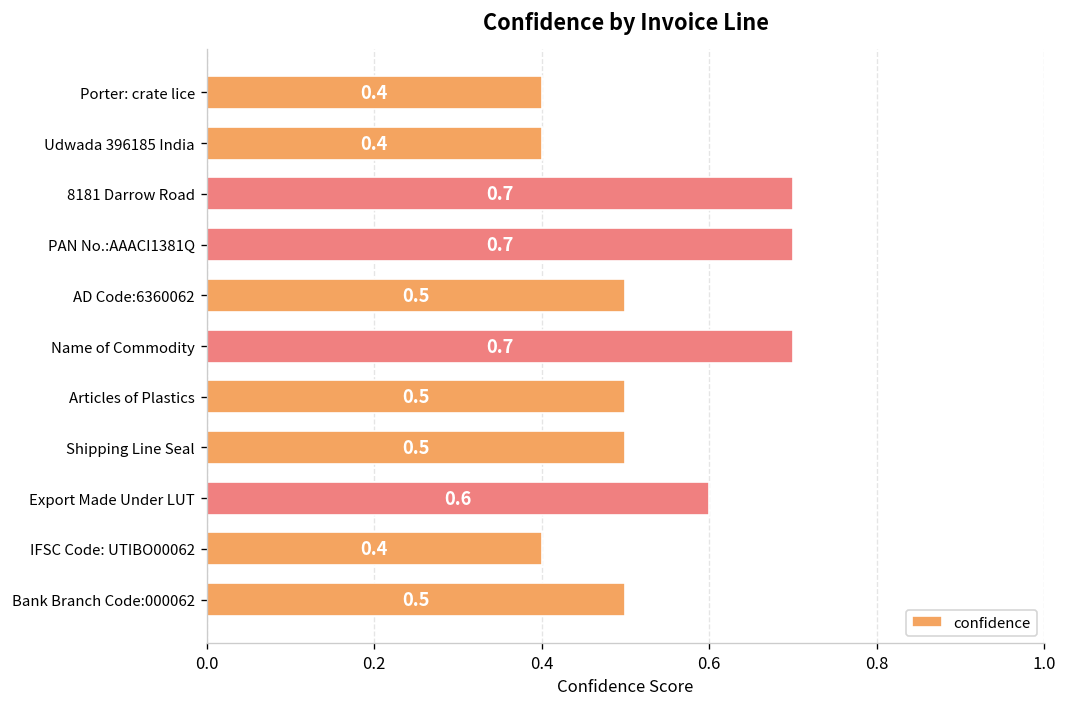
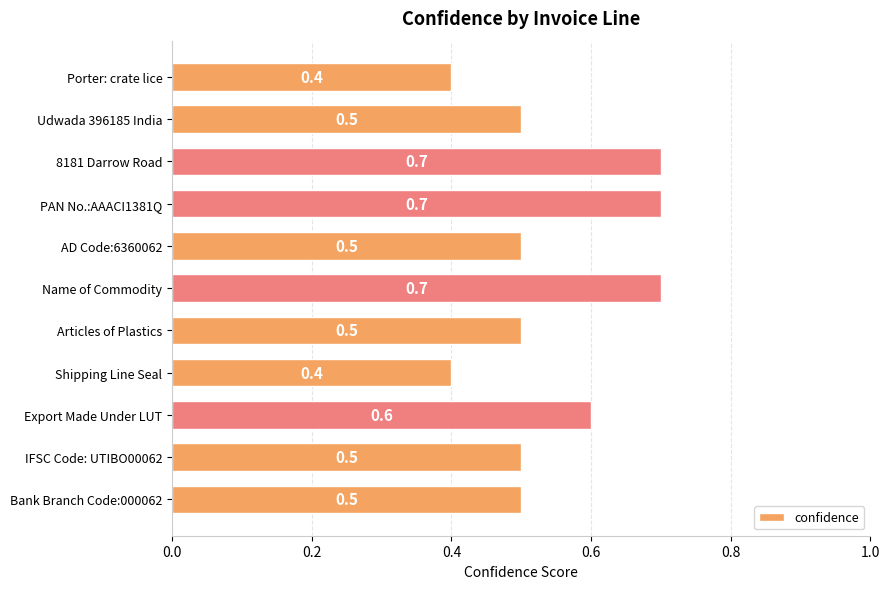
  {
    "Porter: crate lice": 0.4,
-   "Udwada 396185 India": 0.4,
+   "Udwada 396185 India": 0.5,
    "8181 Darrow Road": 0.7,
    "PAN No.:AAACI1381Q": 0.7,
    "AD Code:6360062": 0.5,
    "Name of Commodity": 0.7,
    "Articles of Plastics": 0.5,
-   "Shipping Line Seal": 0.5,
+   "Shipping Line Seal": 0.4,
    "Export Made Under LUT": 0.6,
-   "IFSC Code: UTIBO00062": 0.4,
+   "IFSC Code: UTIBO00062": 0.5,
    "Bank Branch Code:000062": 0.5
  }
